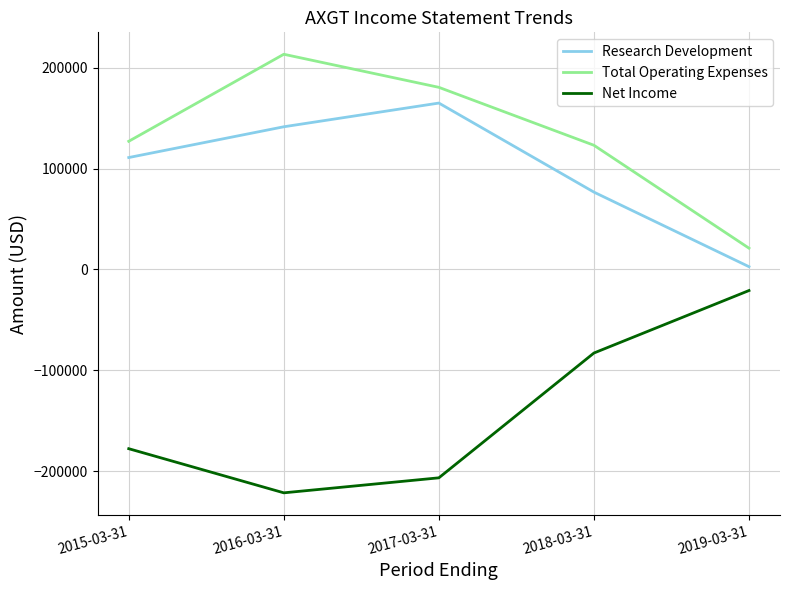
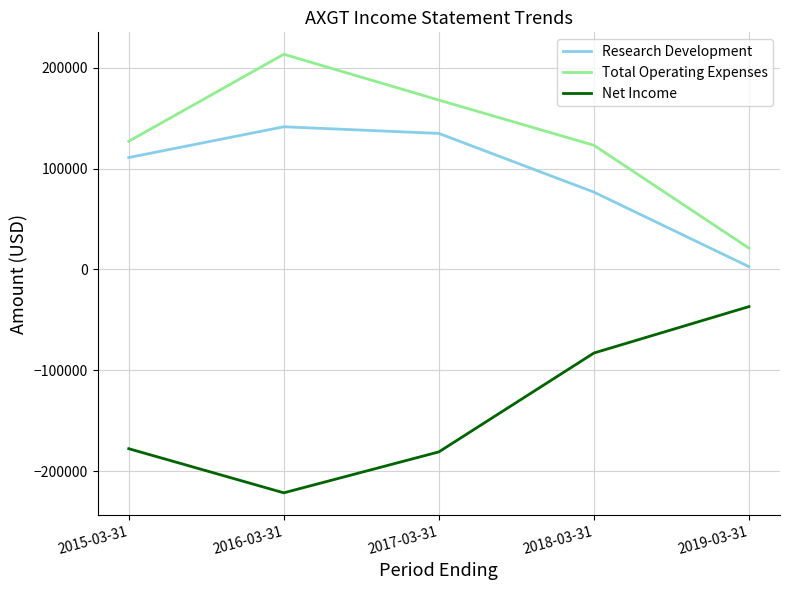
  {
    "Research Development": {
      "2015-03-31": 111000,
      "2016-03-31": 141000,
-     "2017-03-31": 165000,
+     "2017-03-31": 135000,
      "2018-03-31": 77000,
      "2019-03-31": 3000
    },
    "Total Operating Expenses": {
      "2015-03-31": 127000,
      "2016-03-31": 213000,
-     "2017-03-31": 181000,
+     "2017-03-31": 168000,
      "2018-03-31": 123000,
      "2019-03-31": 21000
    },
    "Net Income": {
      "2015-03-31": -178000,
      "2016-03-31": -222000,
-     "2017-03-31": -207000,
+     "2017-03-31": -181000,
      "2018-03-31": -83000,
-     "2019-03-31": -21000
+     "2019-03-31": -37000
    }
  }
